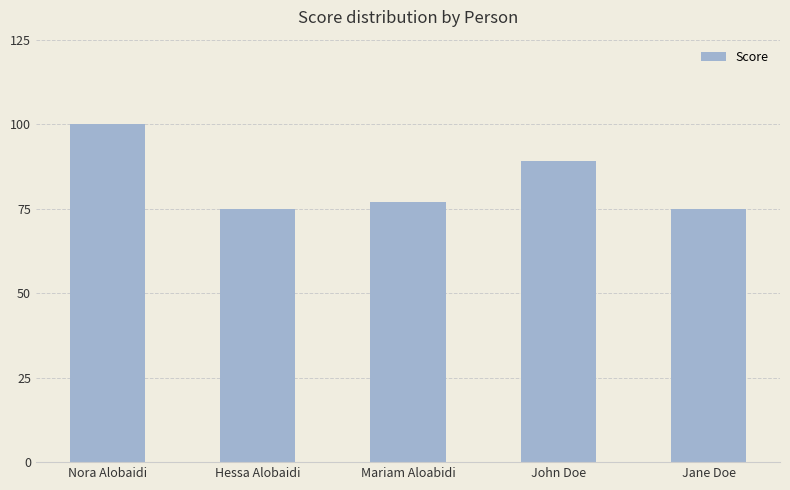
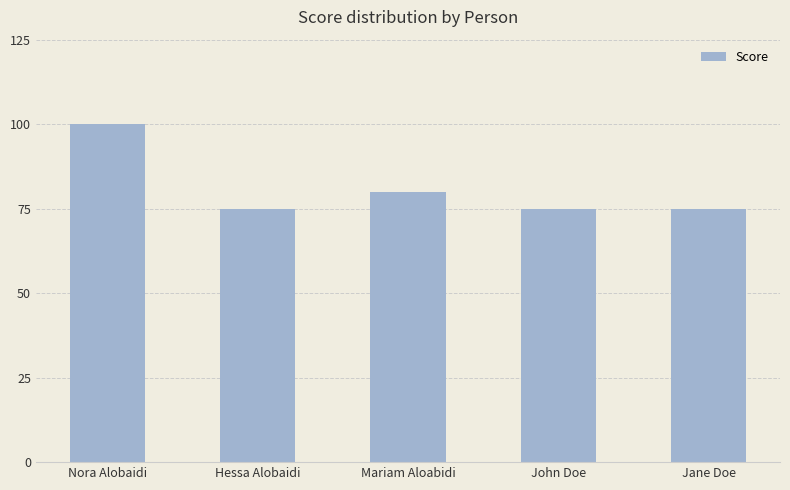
  {
    "Nora Alobaidi": 100,
    "Hessa Alobaidi": 75,
-   "Mariam Aloabidi": 77,
-   "John Doe": 89,
+   "Mariam Aloabidi": 80,
+   "John Doe": 75,
    "Jane Doe": 75
  }
